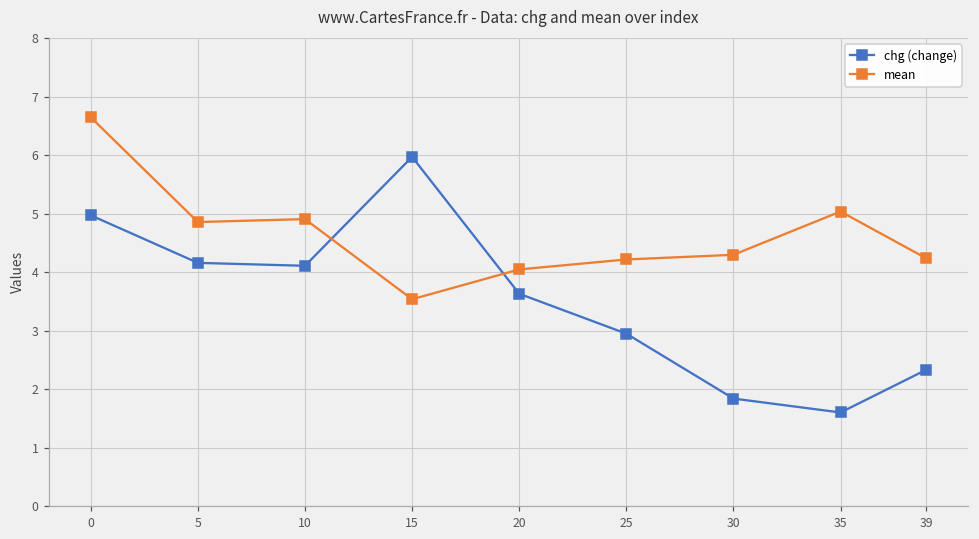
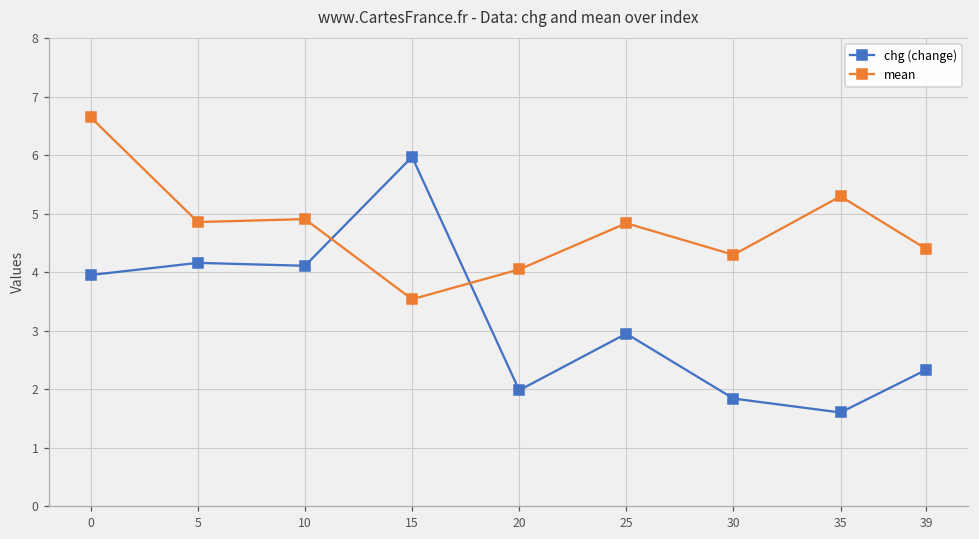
  {
    "chg (change)": {
-     "0": 5.0,
+     "0": 4.0,
      "5": 4.2,
      "10": 4.1,
      "15": 6.0,
-     "20": 3.6,
+     "20": 2.0,
      "25": 3.0,
      "30": 1.8,
      "35": 1.6,
      "39": 2.3
    },
    "mean": {
      "0": 6.7,
      "5": 4.9,
      "10": 4.9,
      "15": 3.5,
      "20": 4.1,
-     "25": 4.2,
+     "25": 4.8,
      "30": 4.3,
-     "35": 5.0,
-     "39": 4.2
+     "35": 5.3,
+     "39": 4.4
    }
  }
